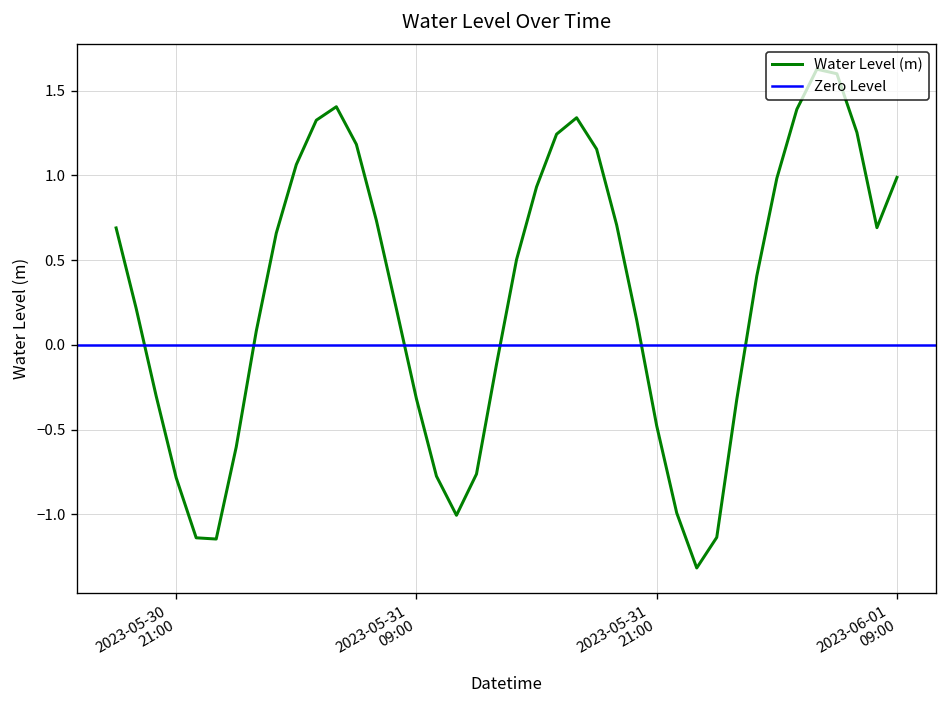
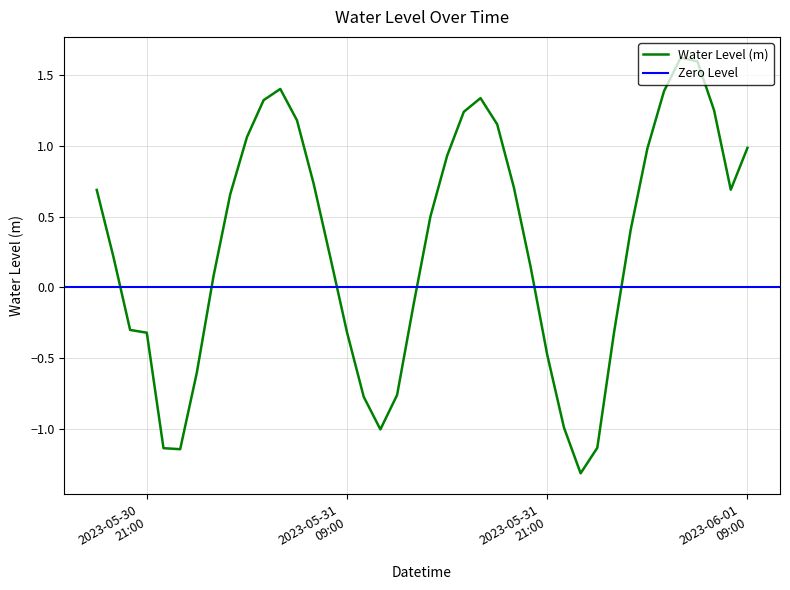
  {
-   "2023-05-30 21:00": -0.78,
+   "2023-05-30 21:00": -0.32,
    "2023-05-31 09:00": -0.32,
    "2023-05-31 21:00": -0.48,
    "2023-06-01 09:00": 0.99
  }
